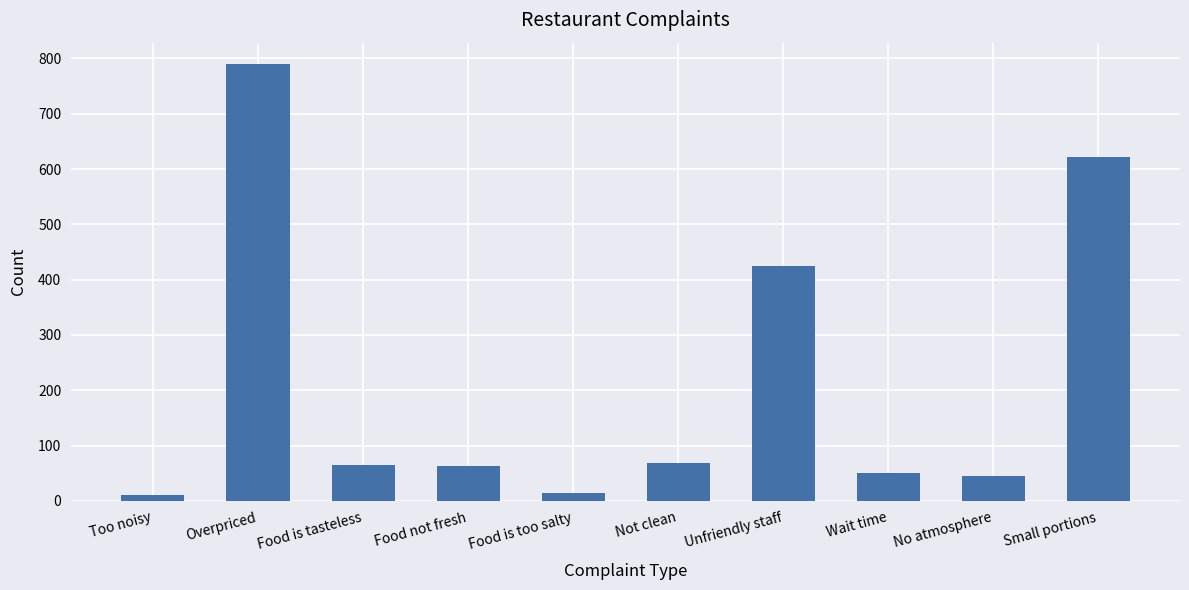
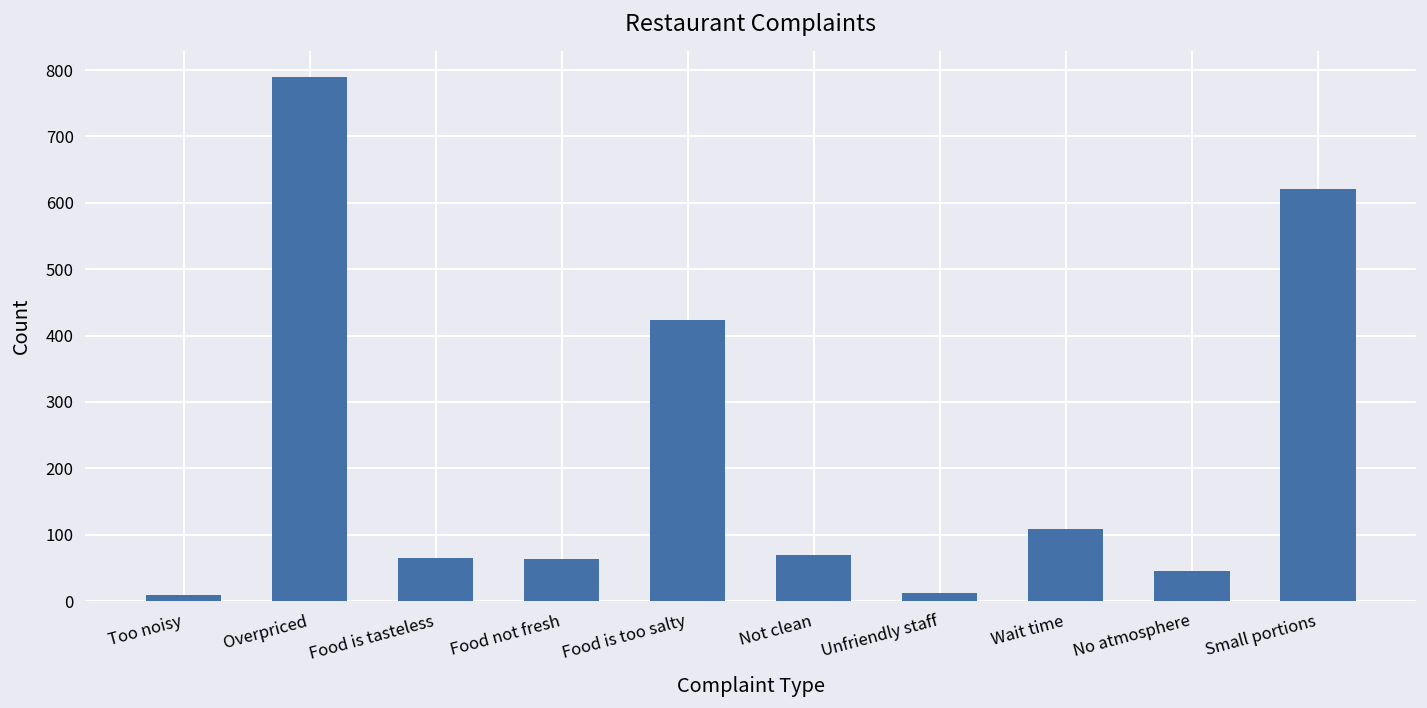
  {
    "Too noisy": 10,
    "Overpriced": 790,
    "Food is tasteless": 70,
    "Food not fresh": 60,
-   "Food is too salty": 20,
+   "Food is too salty": 420,
    "Not clean": 70,
-   "Unfriendly staff": 430,
-   "Wait time": 50,
+   "Unfriendly staff": 10,
+   "Wait time": 110,
    "No atmosphere": 50,
    "Small portions": 620
  }
